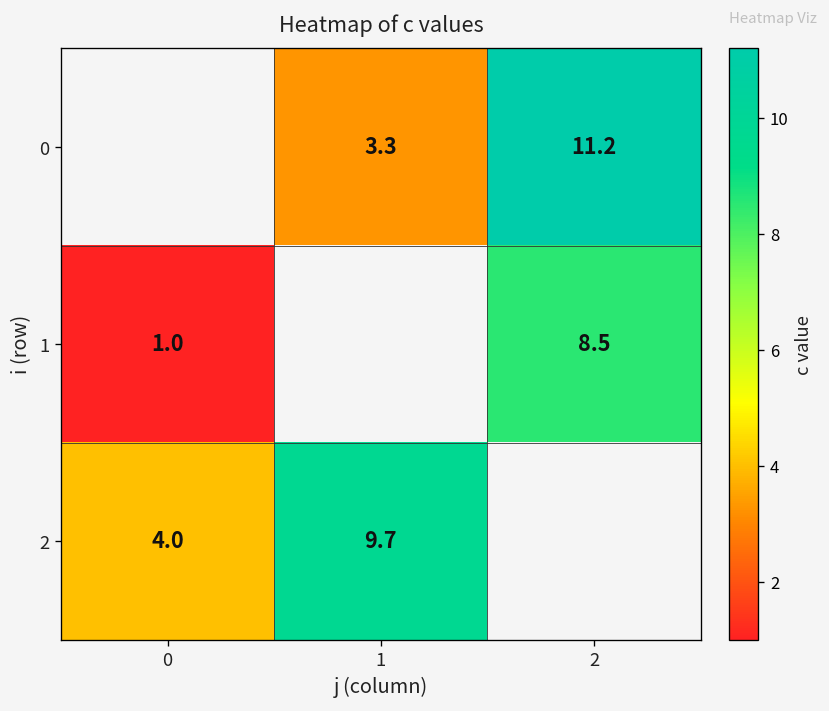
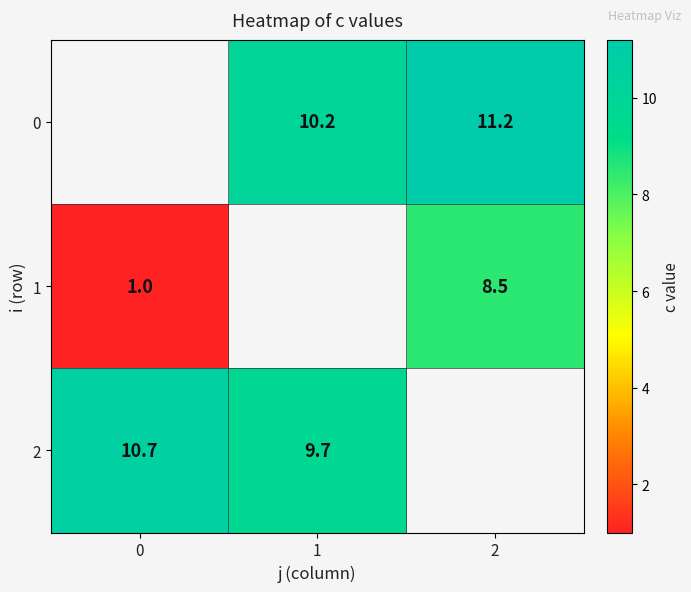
  {
    "0": {
-     "1": 3.3,
+     "1": 10.2,
      "2": 11.2
    },
    "1": {
      "0": 1.0,
      "2": 8.5
    },
    "2": {
-     "0": 4.0,
+     "0": 10.7,
      "1": 9.7
    }
  }
